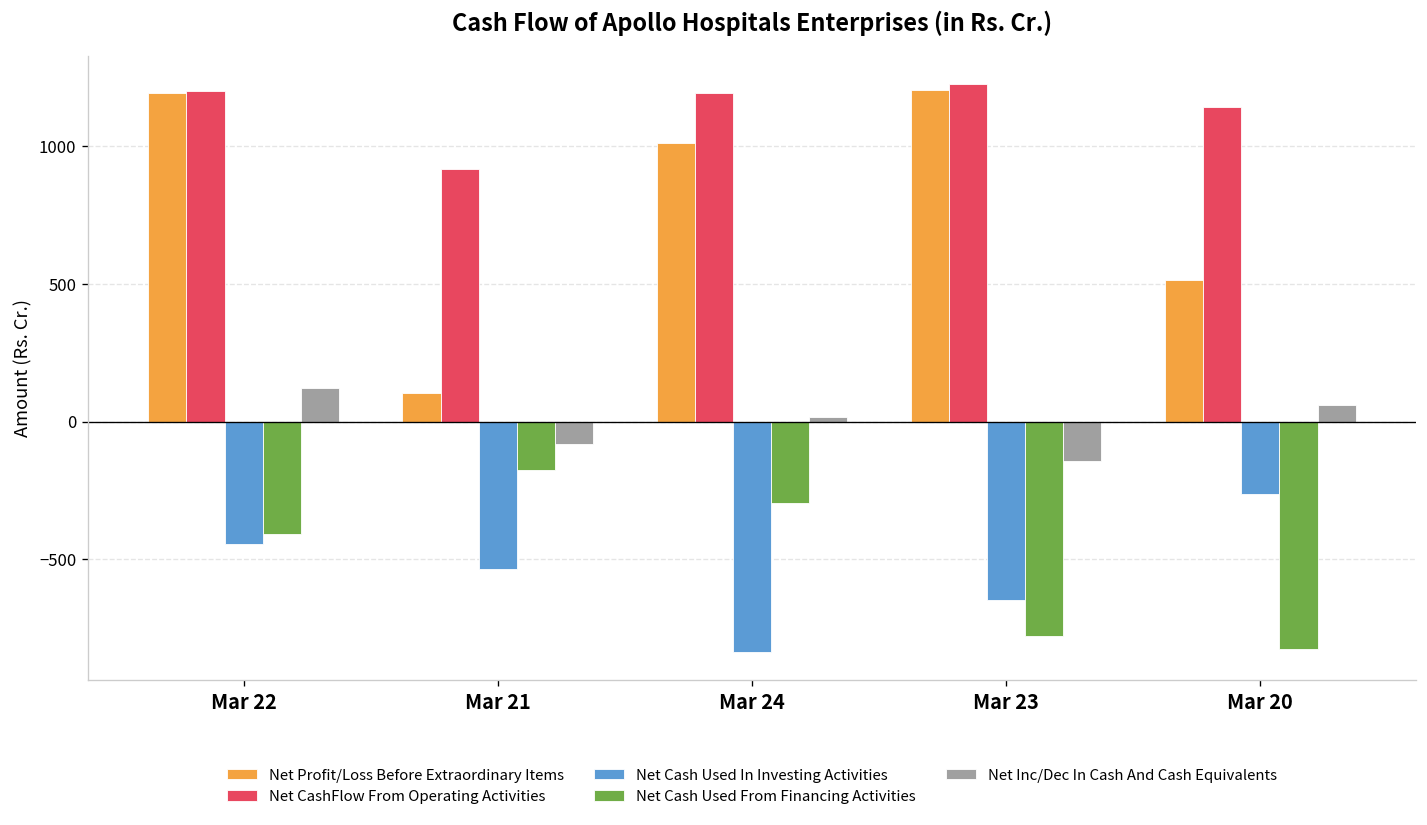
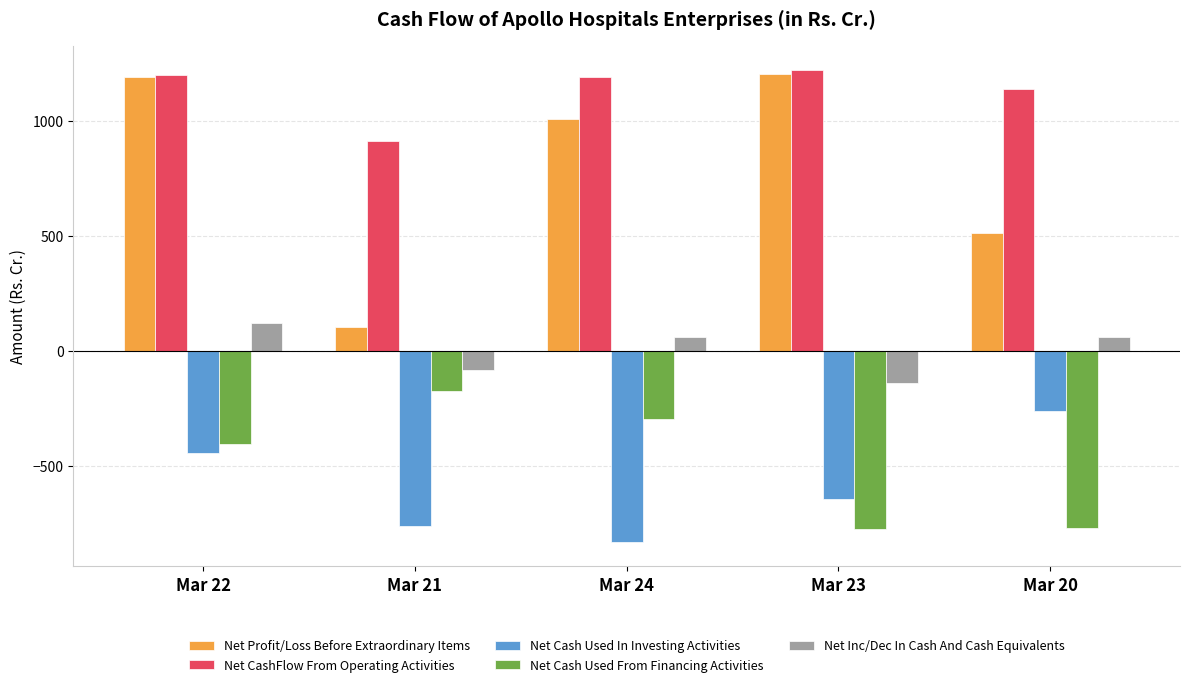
  {
    "Net Profit/Loss Before Extraordinary Items": {
      "Mar 22": 1190,
      "Mar 21": 110,
      "Mar 24": 1010,
      "Mar 23": 1200,
      "Mar 20": 510
    },
    "Net CashFlow From Operating Activities": {
      "Mar 22": 1200,
      "Mar 21": 920,
      "Mar 24": 1190,
      "Mar 23": 1220,
      "Mar 20": 1140
    },
    "Net Cash Used In Investing Activities": {
      "Mar 22": -440,
-     "Mar 21": -540,
+     "Mar 21": -760,
      "Mar 24": -840,
      "Mar 23": -650,
      "Mar 20": -260
    },
    "Net Cash Used From Financing Activities": {
      "Mar 22": -410,
      "Mar 21": -180,
      "Mar 24": -300,
      "Mar 23": -780,
-     "Mar 20": -820
+     "Mar 20": -770
    },
    "Net Inc/Dec In Cash And Cash Equivalents": {
      "Mar 22": 120,
      "Mar 21": -80,
-     "Mar 24": 20,
+     "Mar 24": 60,
      "Mar 23": -140,
      "Mar 20": 60
    }
  }
